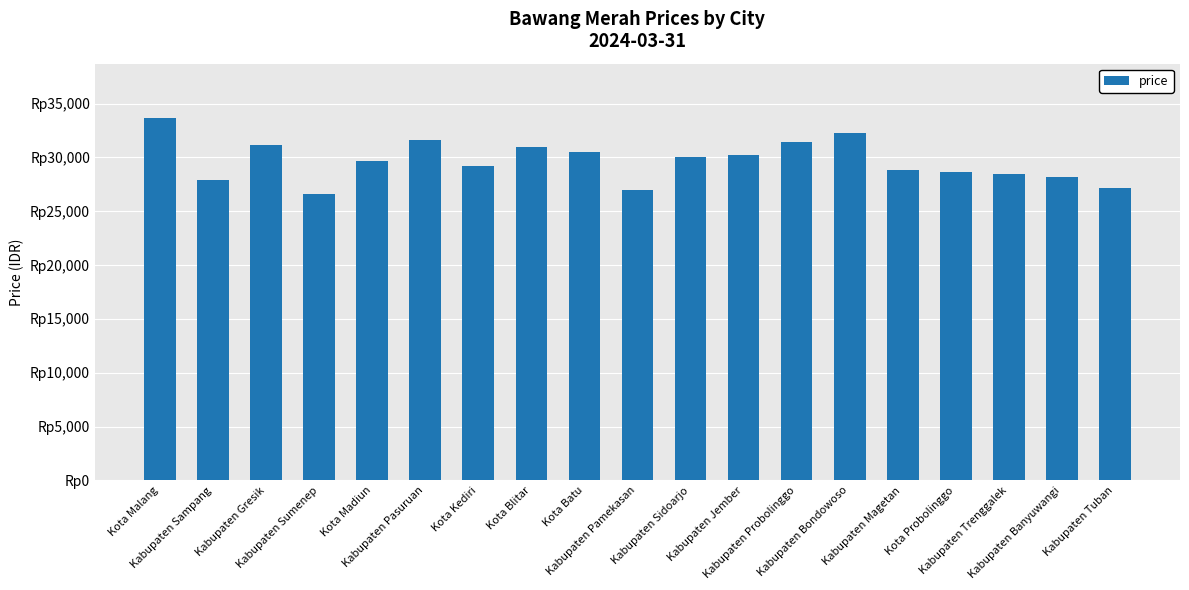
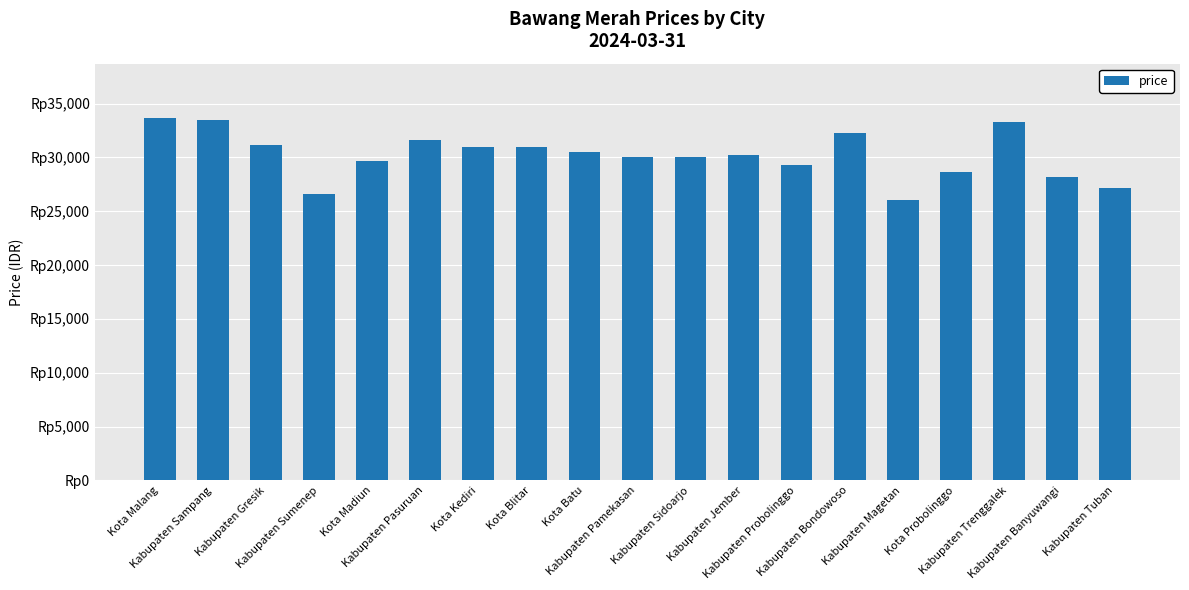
  {
    "Kota Malang": "Rp33,700",
-   "Kabupaten Sampang": "Rp27,900",
+   "Kabupaten Sampang": "Rp33,500",
    "Kabupaten Gresik": "Rp31,200",
    "Kabupaten Sumenep": "Rp26,600",
    "Kota Madiun": "Rp29,700",
    "Kabupaten Pasuruan": "Rp31,600",
-   "Kota Kediri": "Rp29,200",
+   "Kota Kediri": "Rp31,000",
    "Kota Blitar": "Rp31,000",
    "Kota Batu": "Rp30,500",
-   "Kabupaten Pamekasan": "Rp27,000",
+   "Kabupaten Pamekasan": "Rp30,000",
    "Kabupaten Sidoarjo": "Rp30,000",
    "Kabupaten Jember": "Rp30,300",
-   "Kabupaten Probolinggo": "Rp31,500",
+   "Kabupaten Probolinggo": "Rp29,300",
    "Kabupaten Bondowoso": "Rp32,300",
-   "Kabupaten Magetan": "Rp28,800",
+   "Kabupaten Magetan": "Rp26,100",
    "Kota Probolinggo": "Rp28,700",
-   "Kabupaten Trenggalek": "Rp28,500",
+   "Kabupaten Trenggalek": "Rp33,300",
    "Kabupaten Banyuwangi": "Rp28,200",
    "Kabupaten Tuban": "Rp27,200"
  }
